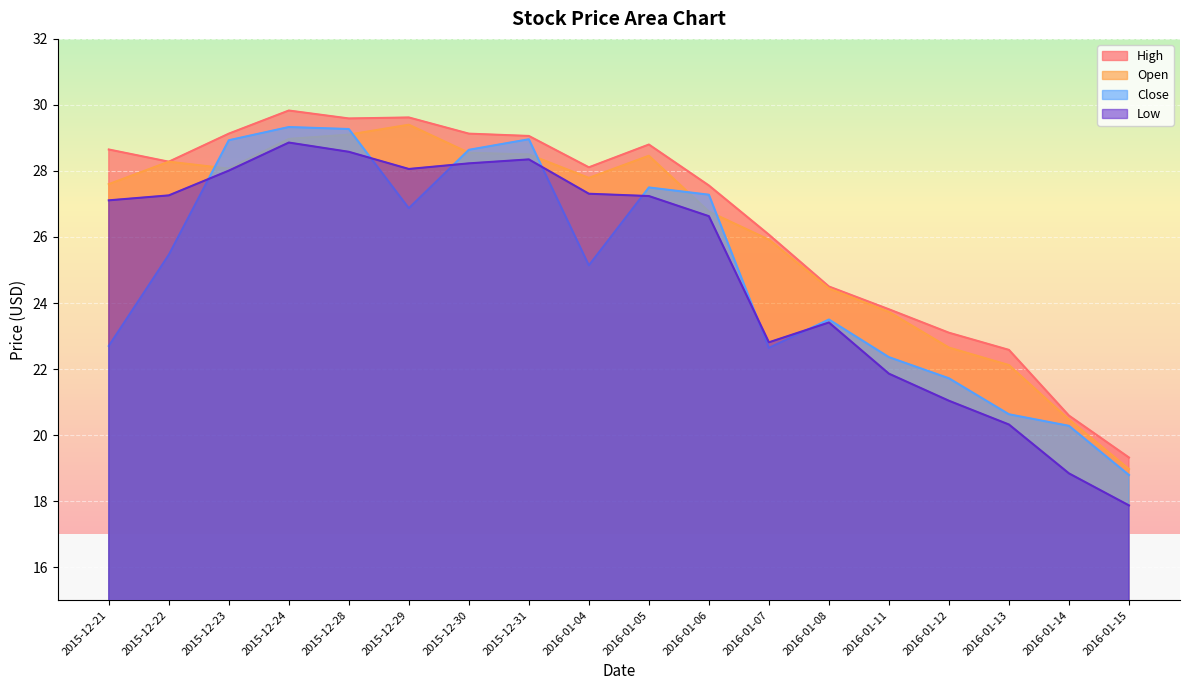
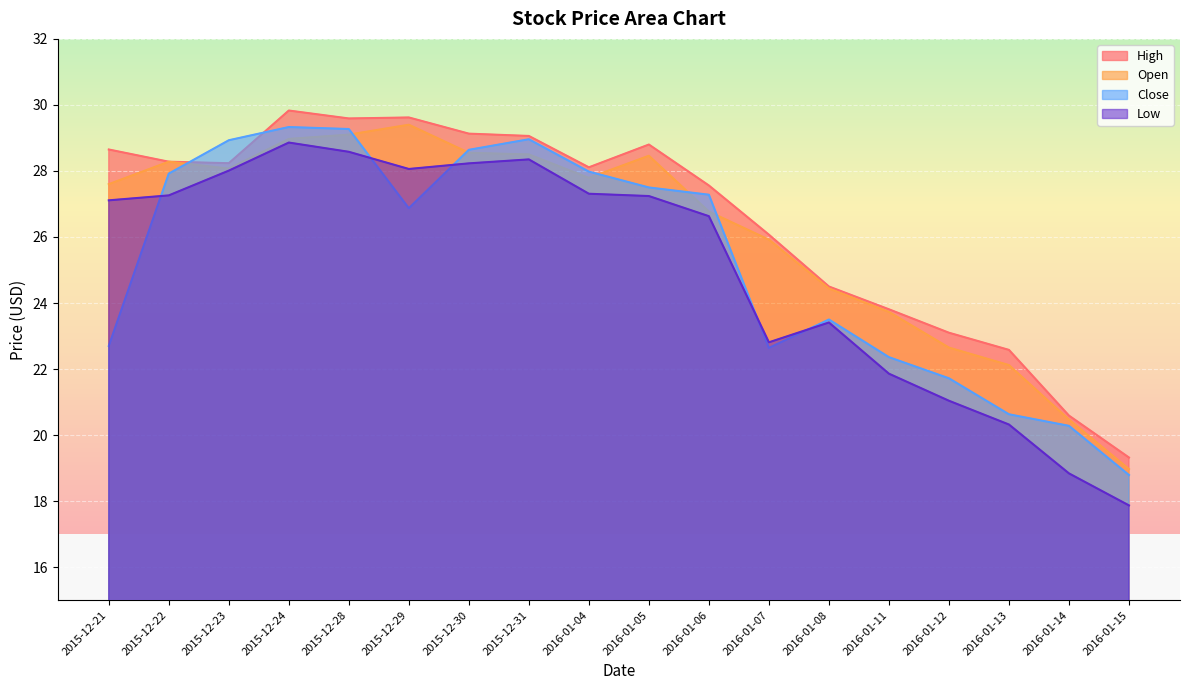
  {
    "High": {
      "2015-12-21": 28.7,
-     "2015-12-23": 29.1,
+     "2015-12-23": 28.2,
      "2015-12-24": 29.8,
      "2015-12-28": 29.6,
      "2015-12-29": 29.6,
      "2015-12-30": 29.1,
      "2015-12-31": 29.1,
      "2016-01-04": 28.1,
      "2016-01-05": 28.8,
      "2016-01-06": 27.6,
      "2016-01-07": 26.1,
      "2016-01-11": 23.8,
      "2016-01-12": 23.1,
      "2016-01-13": 22.6,
      "2016-01-14": 20.6,
      "2016-01-15": 19.3
    },
    "Open": {
      "2015-12-21": 27.6,
      "2015-12-24": 29.0,
      "2015-12-28": 29.1,
      "2015-12-29": 29.4,
      "2015-12-30": 28.5,
      "2015-12-31": 28.5,
      "2016-01-04": 27.8,
      "2016-01-05": 28.5,
      "2016-01-06": 26.8,
      "2016-01-07": 25.9,
      "2016-01-11": 23.7,
      "2016-01-12": 22.7,
      "2016-01-13": 22.1,
      "2016-01-14": 20.5,
      "2016-01-15": 19.0
    },
    "Close": {
      "2015-12-21": 22.7,
-     "2015-12-22": 25.5,
+     "2015-12-22": 27.9,
      "2015-12-23": 28.9,
      "2015-12-24": 29.3,
      "2015-12-28": 29.3,
      "2015-12-29": 26.9,
      "2015-12-30": 28.6,
      "2015-12-31": 29.0,
-     "2016-01-04": 25.1,
+     "2016-01-04": 28.0,
      "2016-01-05": 27.5,
      "2016-01-06": 27.3,
      "2016-01-07": 22.6,
      "2016-01-08": 23.5,
      "2016-01-11": 22.4,
      "2016-01-12": 21.7,
      "2016-01-13": 20.6,
      "2016-01-14": 20.3,
      "2016-01-15": 18.8
    },
    "Low": {
      "2015-12-21": 27.1,
      "2015-12-22": 27.3,
      "2015-12-24": 28.9,
      "2015-12-28": 28.6,
      "2015-12-29": 28.1,
      "2015-12-30": 28.2,
      "2015-12-31": 28.4,
      "2016-01-04": 27.3,
      "2016-01-05": 27.2,
      "2016-01-06": 26.6,
      "2016-01-07": 22.8,
      "2016-01-08": 23.4,
      "2016-01-11": 21.9,
      "2016-01-12": 21.0,
      "2016-01-13": 20.3,
      "2016-01-14": 18.8,
      "2016-01-15": 17.9
    }
  }
